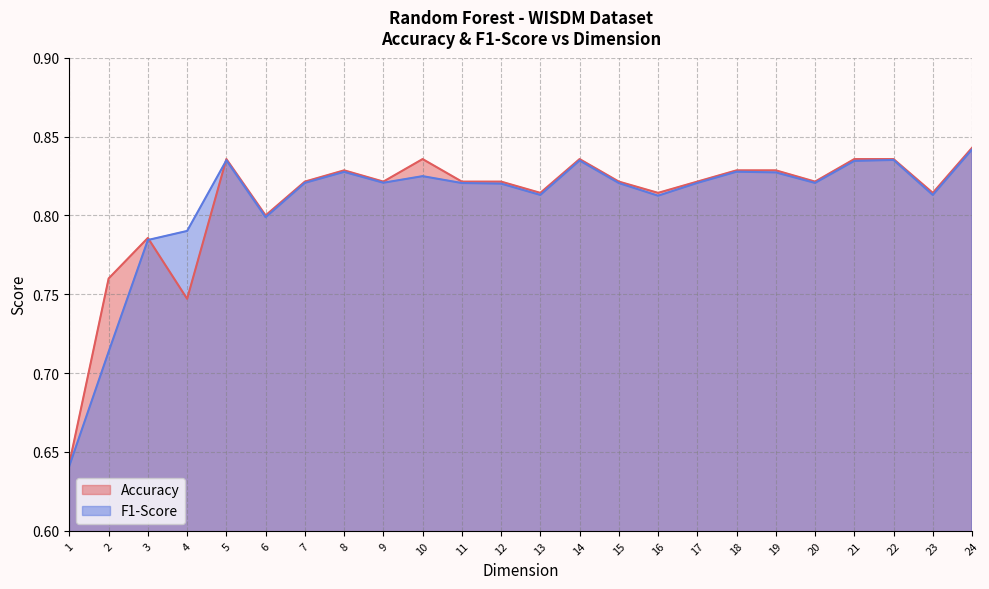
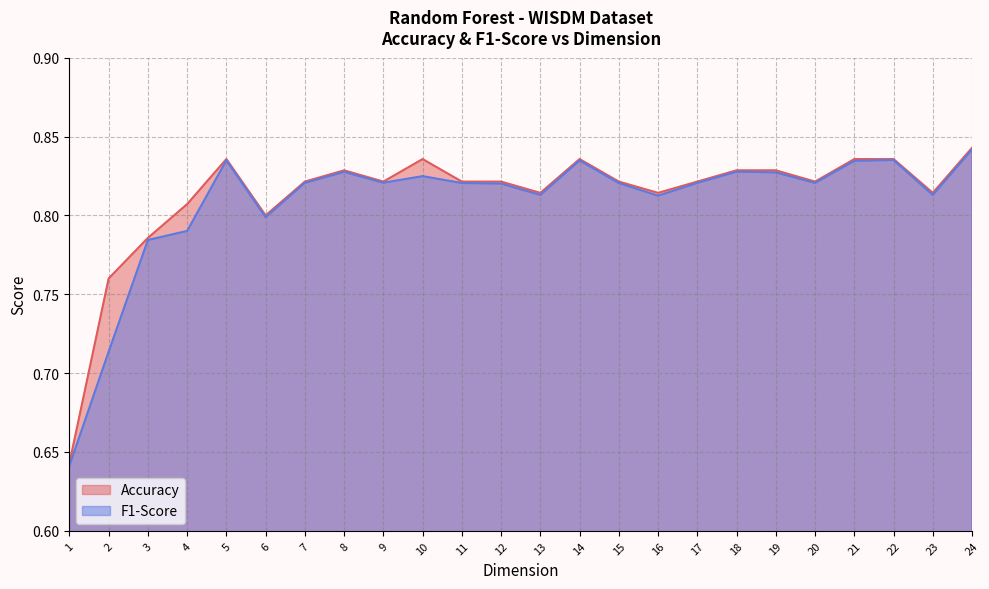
  {
    "Accuracy": {
      "2": 0.760,
-     "4": 0.747,
+     "4": 0.807,
      "10": 0.836,
      "16": 0.814
    },
    "F1-Score": {
      "2": 0.714,
      "4": 0.790,
      "10": 0.825,
      "16": 0.812
    }
  }
